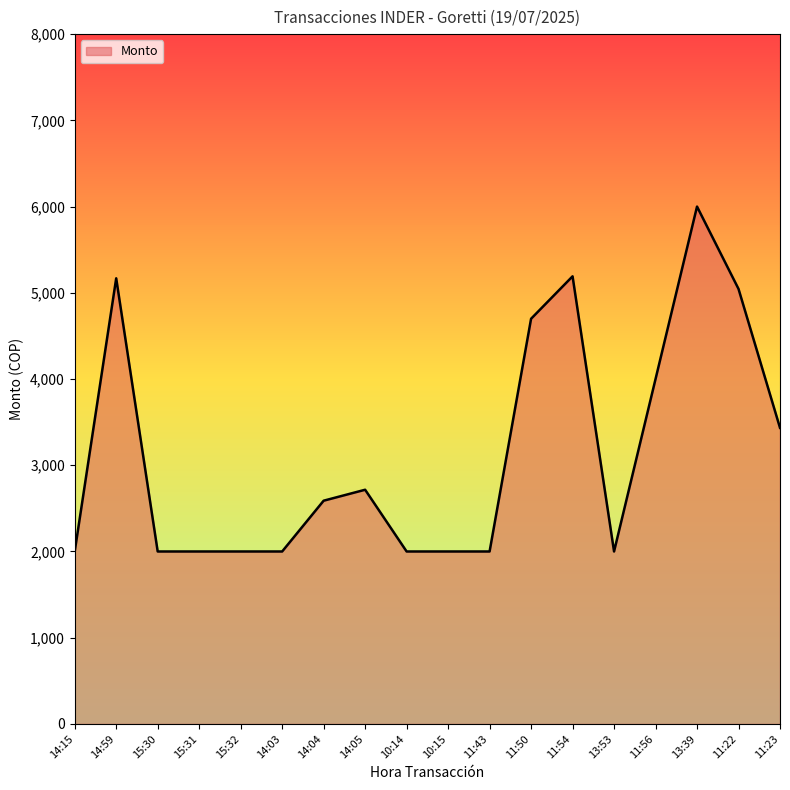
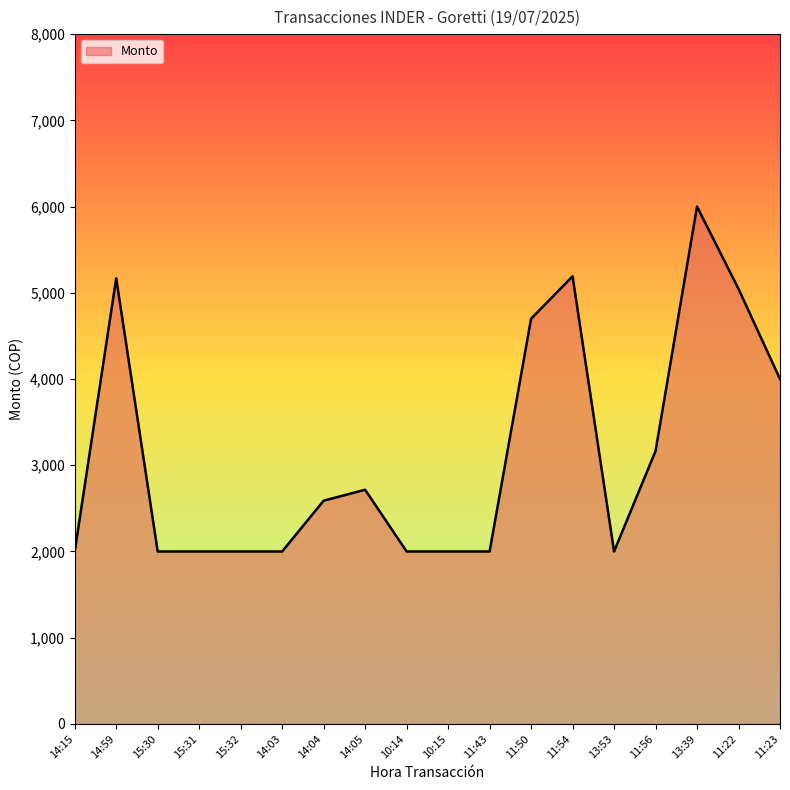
  {
    "14:15": "2,000",
    "14:59": "5,200",
    "15:30": "2,000",
    "15:31": "2,000",
    "15:32": "2,000",
    "14:03": "2,000",
    "14:04": "2,600",
    "14:05": "2,700",
    "10:14": "2,000",
    "10:15": "2,000",
    "11:43": "2,000",
    "11:50": "4,700",
    "11:54": "5,200",
    "13:53": "2,000",
-   "11:56": "4,000",
+   "11:56": "3,200",
    "13:39": "6,000",
    "11:22": "5,000",
-   "11:23": "3,400"
+   "11:23": "4,000"
  }
